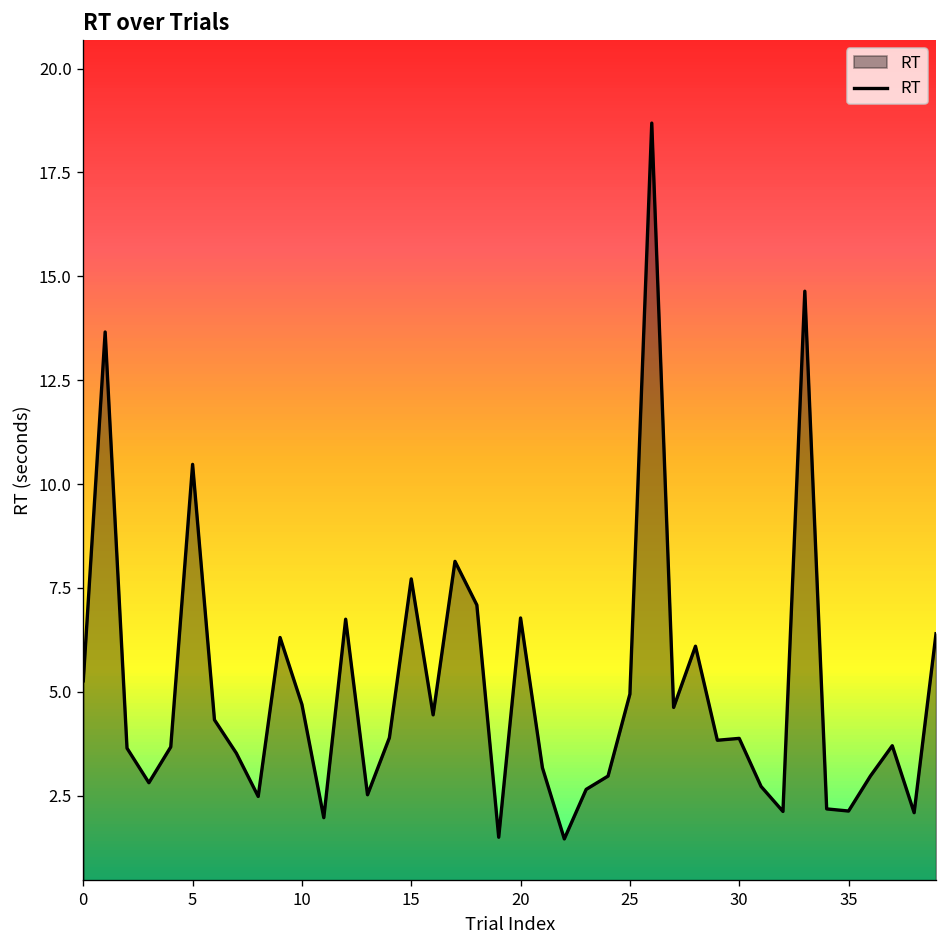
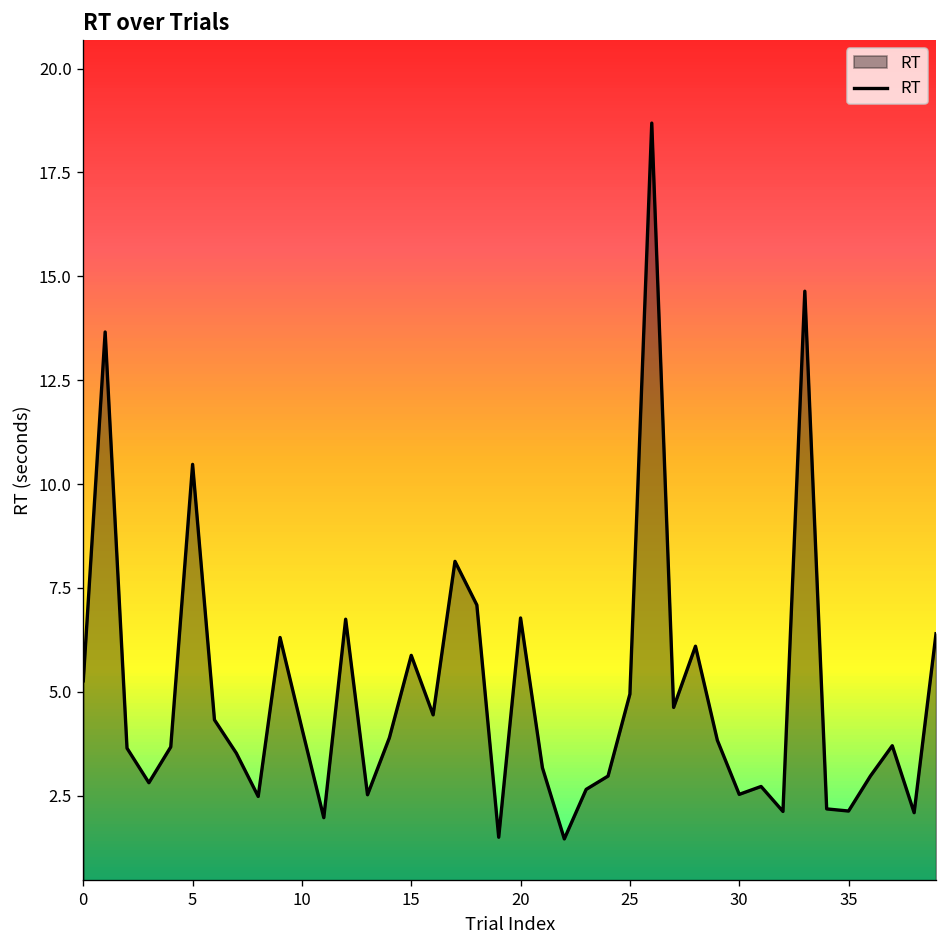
  {
    "0": 5.3,
    "5": 10.5,
-   "10": 4.7,
-   "15": 7.7,
+   "10": 4.1,
+   "15": 5.9,
    "20": 6.8,
    "25": 4.9,
-   "30": 3.9,
+   "30": 2.5,
    "35": 2.1
  }
